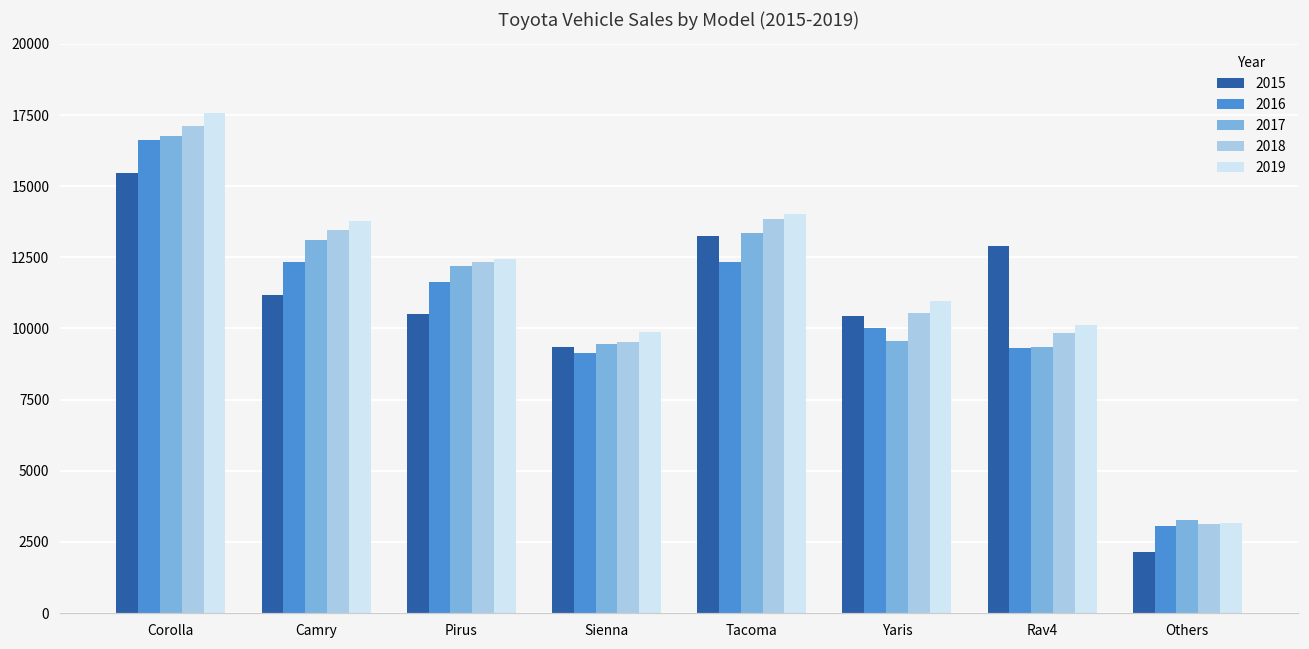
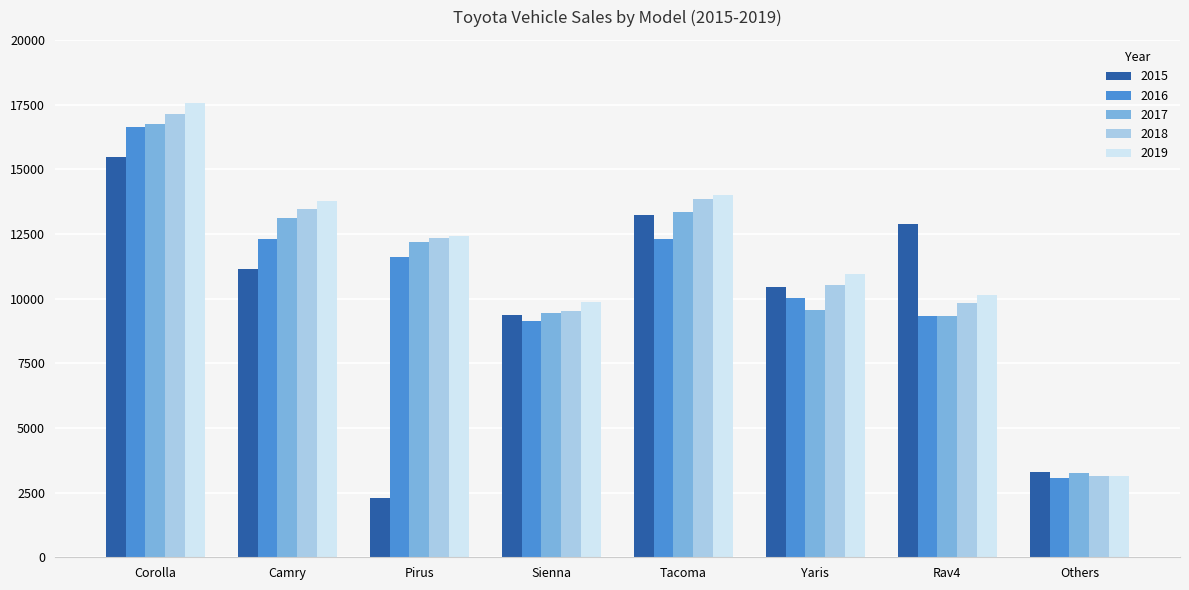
  {
    "2015": {
      "Corolla": 15500,
      "Camry": 11200,
-     "Pirus": 10500,
+     "Pirus": 2300,
      "Sienna": 9400,
      "Tacoma": 13200,
      "Yaris": 10400,
      "Rav4": 12900,
-     "Others": 2200
+     "Others": 3300
    }
  }
